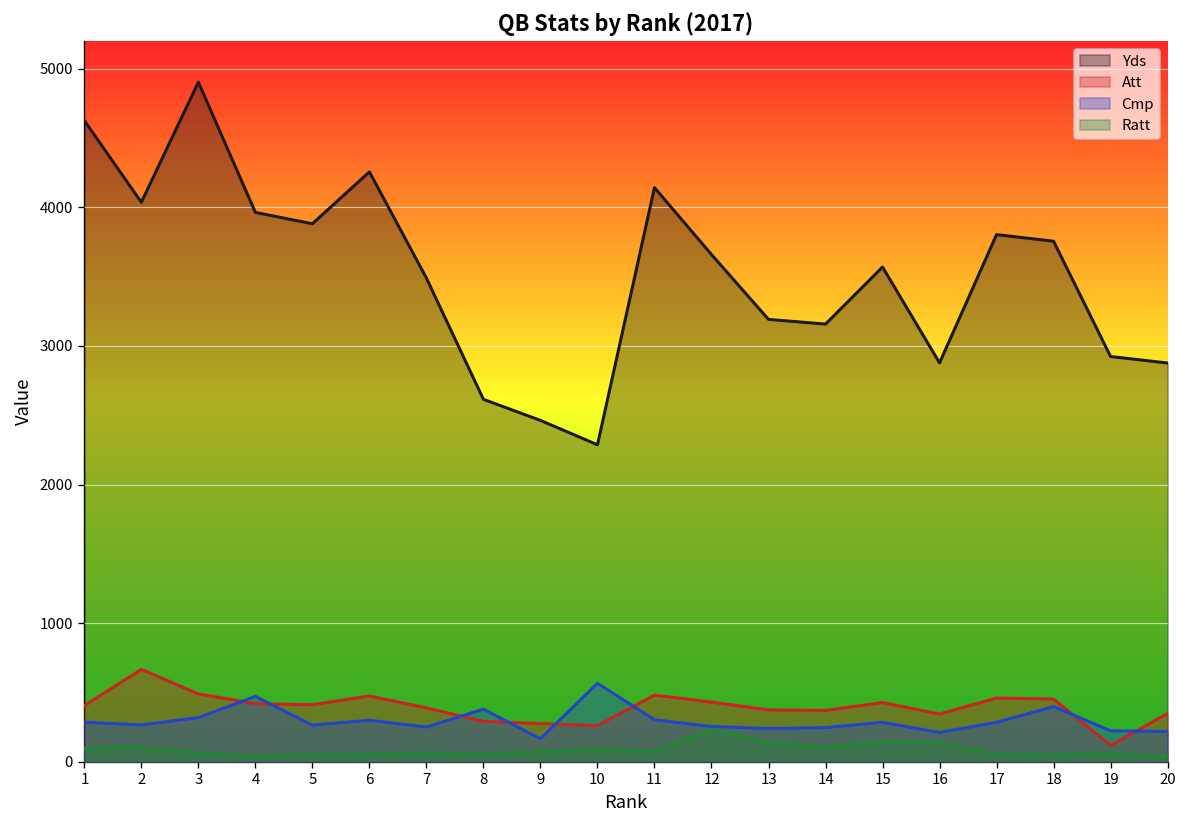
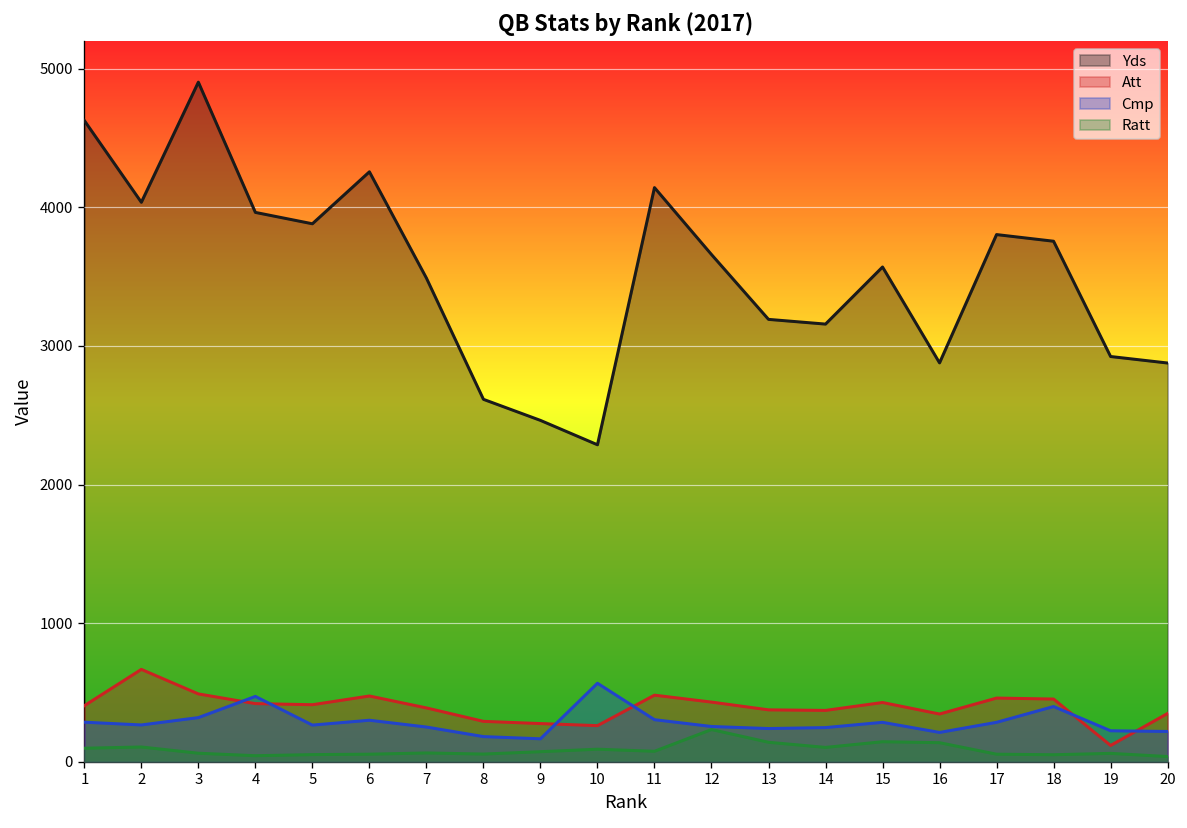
  {
    "Att": {
      "1": 400,
      "2": 670,
      "3": 490,
      "4": 420,
      "5": 410,
      "6": 470,
      "7": 390,
      "8": 290,
      "9": 280,
      "10": 260,
      "11": 480,
      "12": 430,
      "13": 370,
      "14": 370,
      "15": 430,
      "16": 340,
      "17": 460,
      "18": 450,
      "19": 120,
      "20": 350
    },
    "Cmp": {
      "1": 290,
      "2": 270,
      "3": 320,
      "4": 470,
      "5": 260,
      "6": 300,
      "7": 250,
-     "8": 380,
+     "8": 180,
      "9": 170,
      "10": 570,
      "11": 300,
      "13": 240,
      "14": 250,
      "15": 280,
      "16": 210,
      "17": 280,
      "18": 400,
      "19": 220,
      "20": 220
    }
  }
